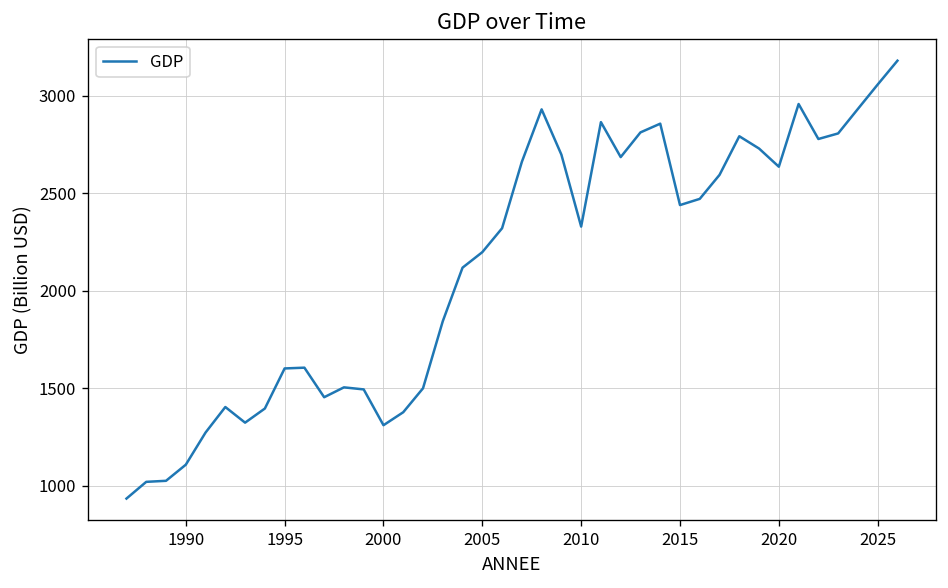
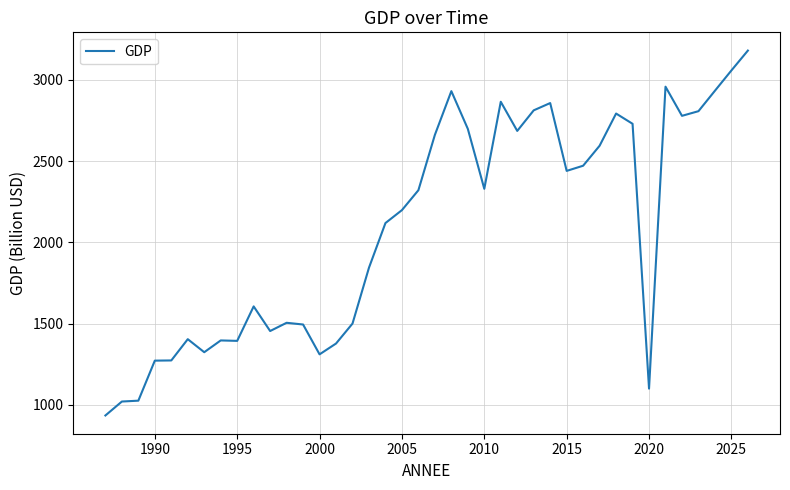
  {
-   "1990": 1110,
-   "1995": 1600,
+   "1990": 1270,
+   "1995": 1390,
    "2000": 1310,
    "2005": 2200,
    "2010": 2330,
    "2015": 2440,
-   "2020": 2640,
+   "2020": 1100,
    "2025": 3060
  }
